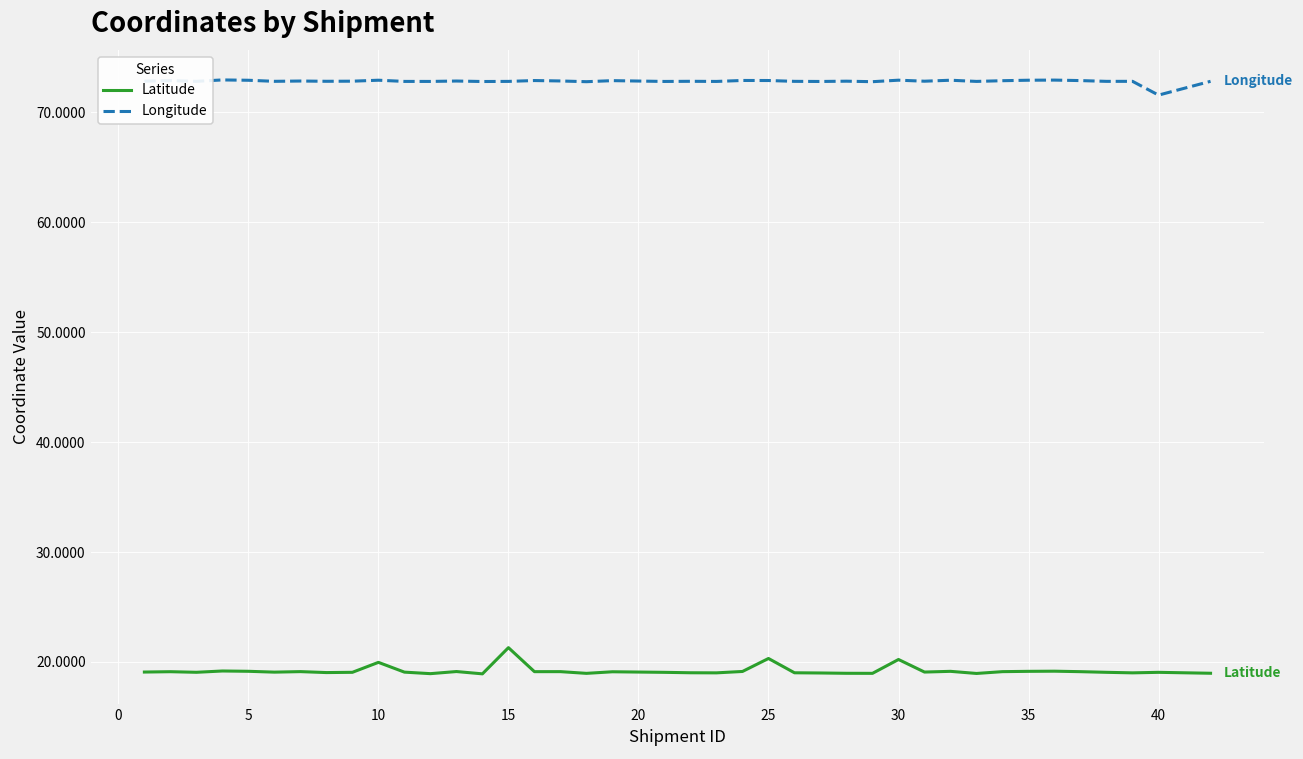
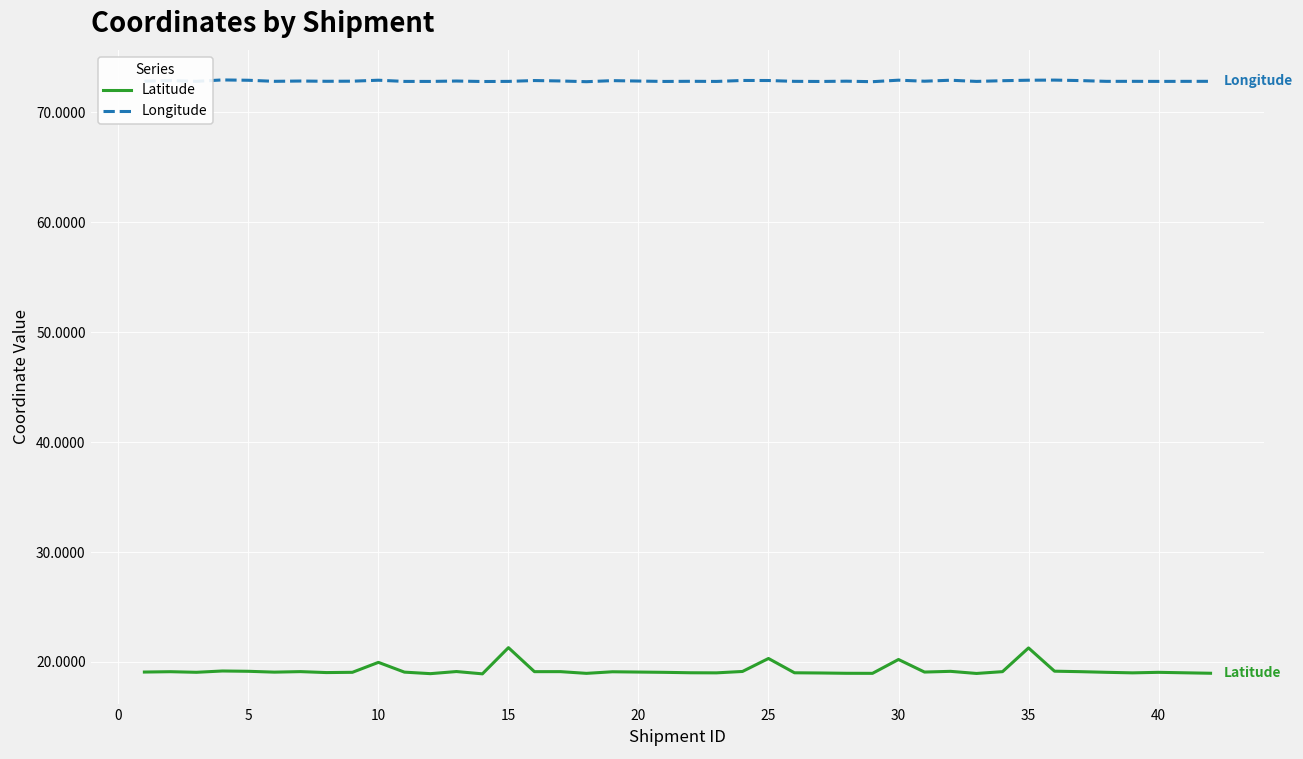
  {
    "Latitude": {
      "5": 19,
      "10": 20,
      "15": 21,
      "25": 20,
      "30": 20,
-     "35": 19,
+     "35": 21,
      "40": 19
    },
    "Longitude": {
      "5": 73,
      "10": 73,
      "15": 73,
      "25": 73,
      "30": 73,
      "35": 73,
-     "40": 72
+     "40": 73
    }
  }
